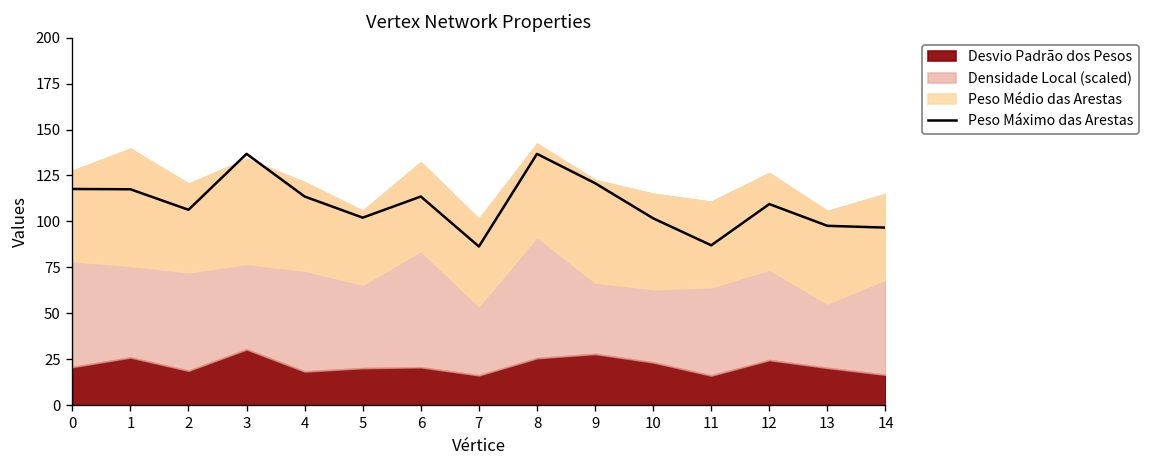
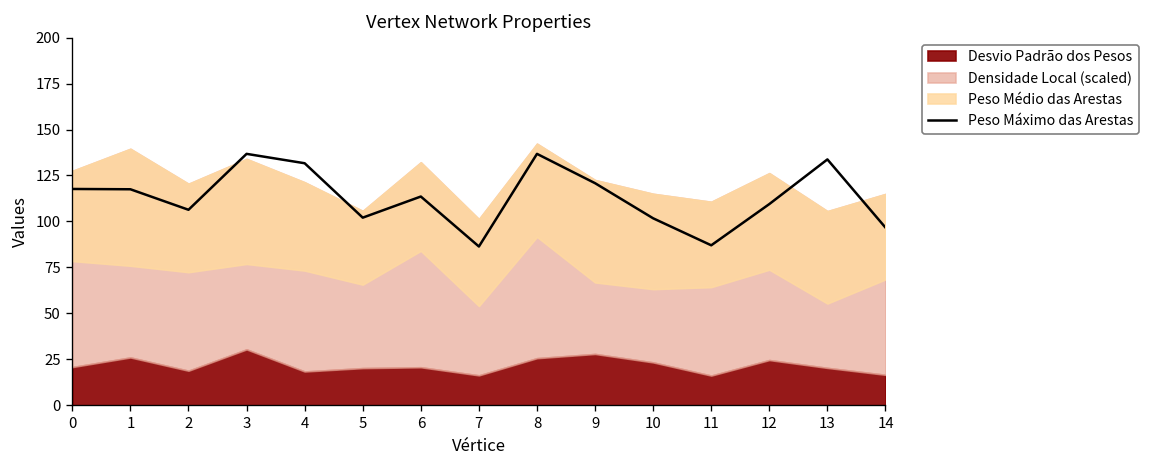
  {
    "Peso Máximo das Arestas": {
      "0": 118,
      "1": 117,
      "2": 106,
      "3": 137,
-     "4": 114,
+     "4": 132,
      "5": 102,
      "6": 114,
      "7": 86,
      "8": 137,
      "9": 121,
      "10": 102,
      "11": 87,
      "12": 109,
-     "13": 98,
+     "13": 134,
      "14": 97
    },
    "Desvio Padrão dos Pesos": {
      "0": 21,
      "1": 26,
      "2": 19,
      "3": 30,
      "4": 18,
      "5": 20,
      "6": 21,
      "7": 16,
      "8": 26,
      "9": 28,
      "10": 23,
      "11": 16,
      "12": 25,
      "13": 20,
      "14": 17
    },
    "Peso Médio das Arestas": {
      "0": 107,
      "1": 114,
      "2": 102,
      "3": 104,
      "4": 103,
      "5": 86,
      "6": 111,
      "7": 85,
      "8": 117,
      "9": 95,
      "10": 92,
      "11": 95,
      "12": 102,
      "13": 85,
      "14": 98
    }
  }
